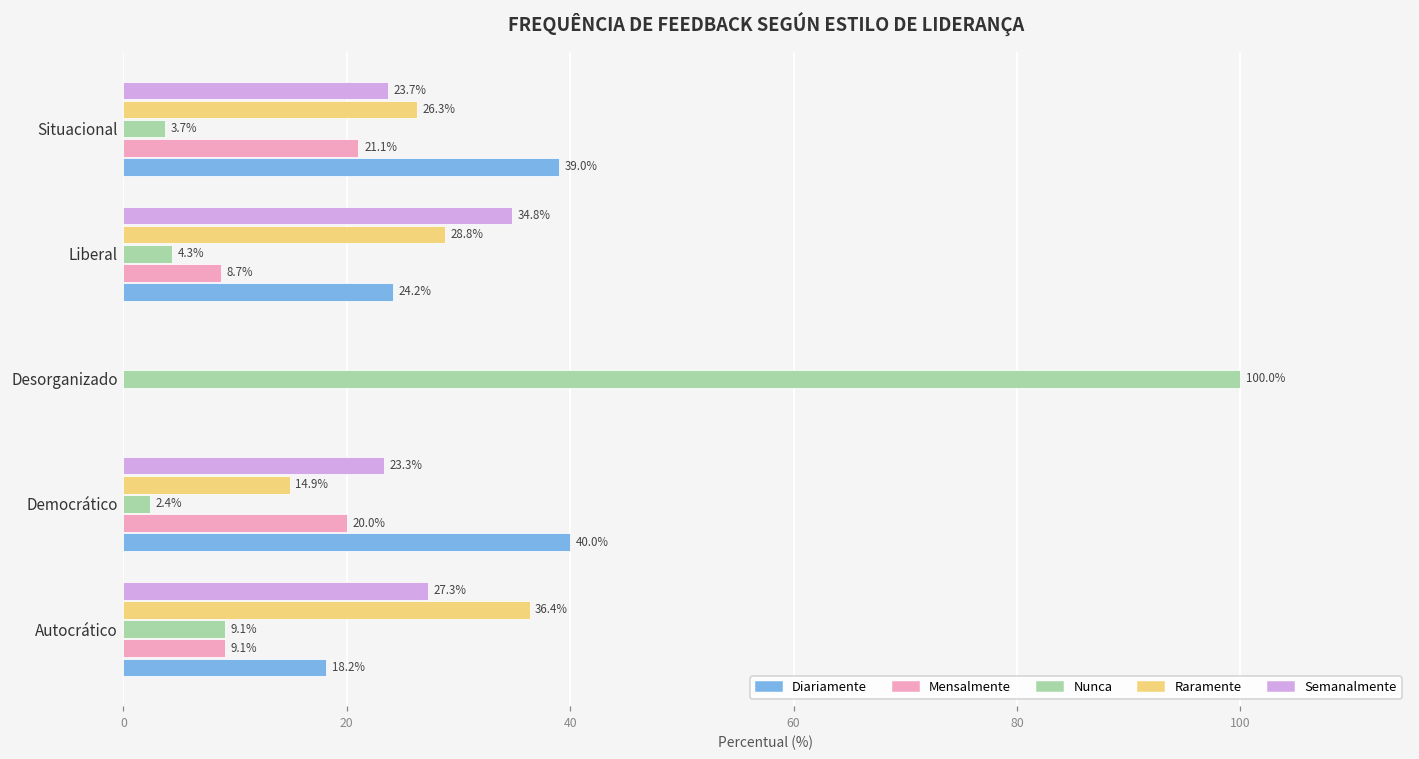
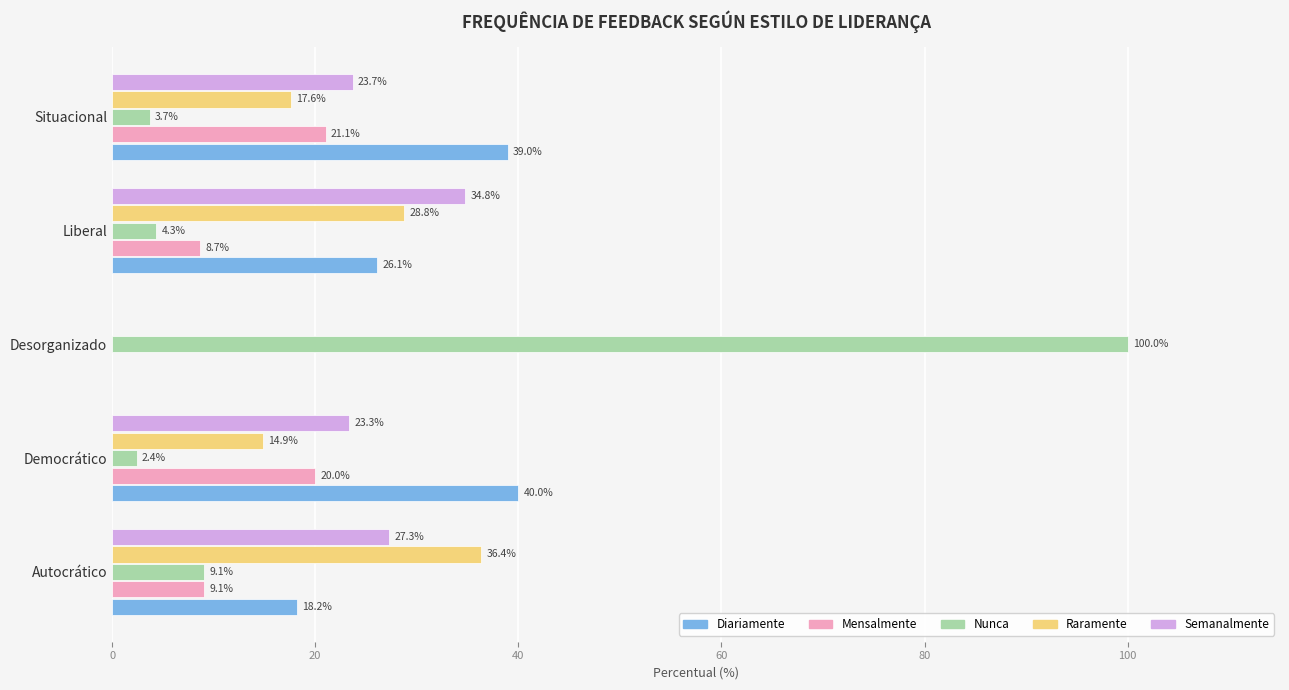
  {
    "Diariamente": {
      "Situacional": "39.0%",
-     "Liberal": "24.2%",
+     "Liberal": "26.1%",
      "Democrático": "40.0%",
      "Autocrático": "18.2%"
    },
    "Nunca": {
      "Situacional": "3.7%",
      "Liberal": "4.3%",
      "Desorganizado": "100.0%",
      "Democrático": "2.4%",
      "Autocrático": "9.1%"
    },
    "Raramente": {
-     "Situacional": "26.3%",
+     "Situacional": "17.6%",
      "Liberal": "28.8%",
      "Democrático": "14.9%",
      "Autocrático": "36.4%"
    }
  }
